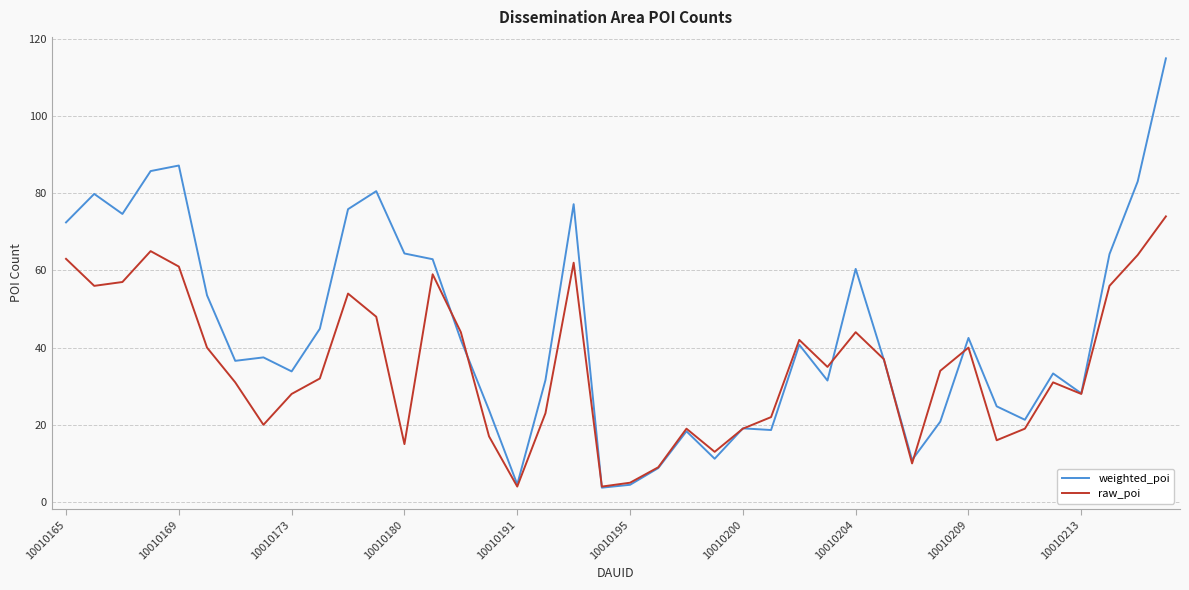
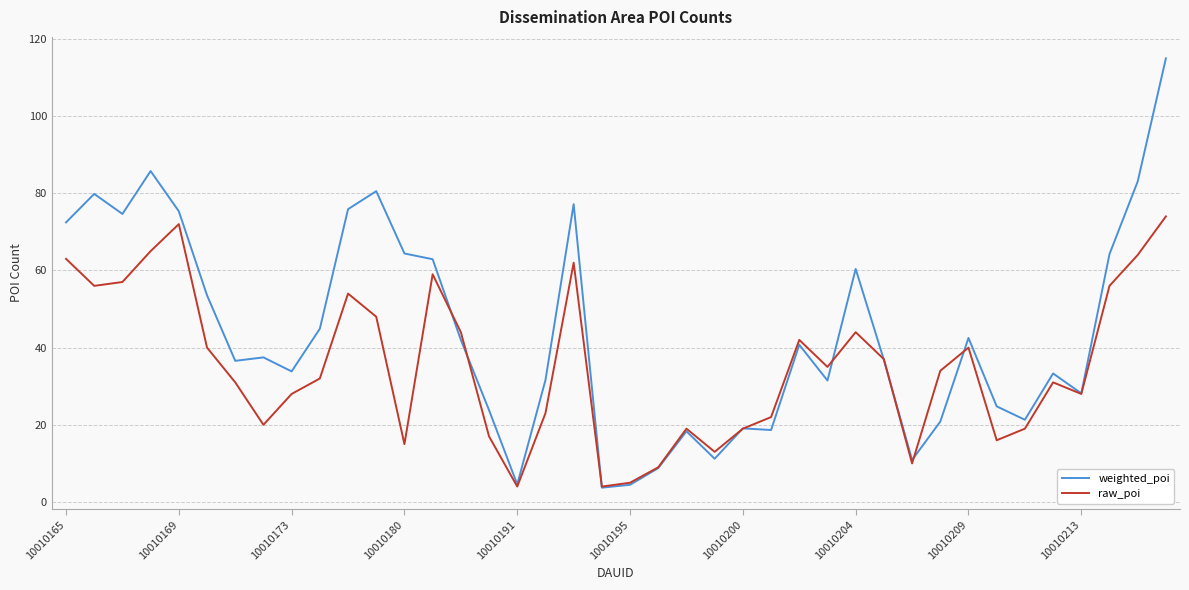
  {
    "weighted_poi": {
      "10010165": 72,
-     "10010169": 87,
+     "10010169": 75,
      "10010173": 34,
      "10010180": 64,
      "10010204": 60,
      "10010209": 43
    },
    "raw_poi": {
      "10010165": 63,
-     "10010169": 61,
+     "10010169": 72,
      "10010173": 28,
      "10010180": 15,
      "10010204": 44,
      "10010209": 40
    }
  }
